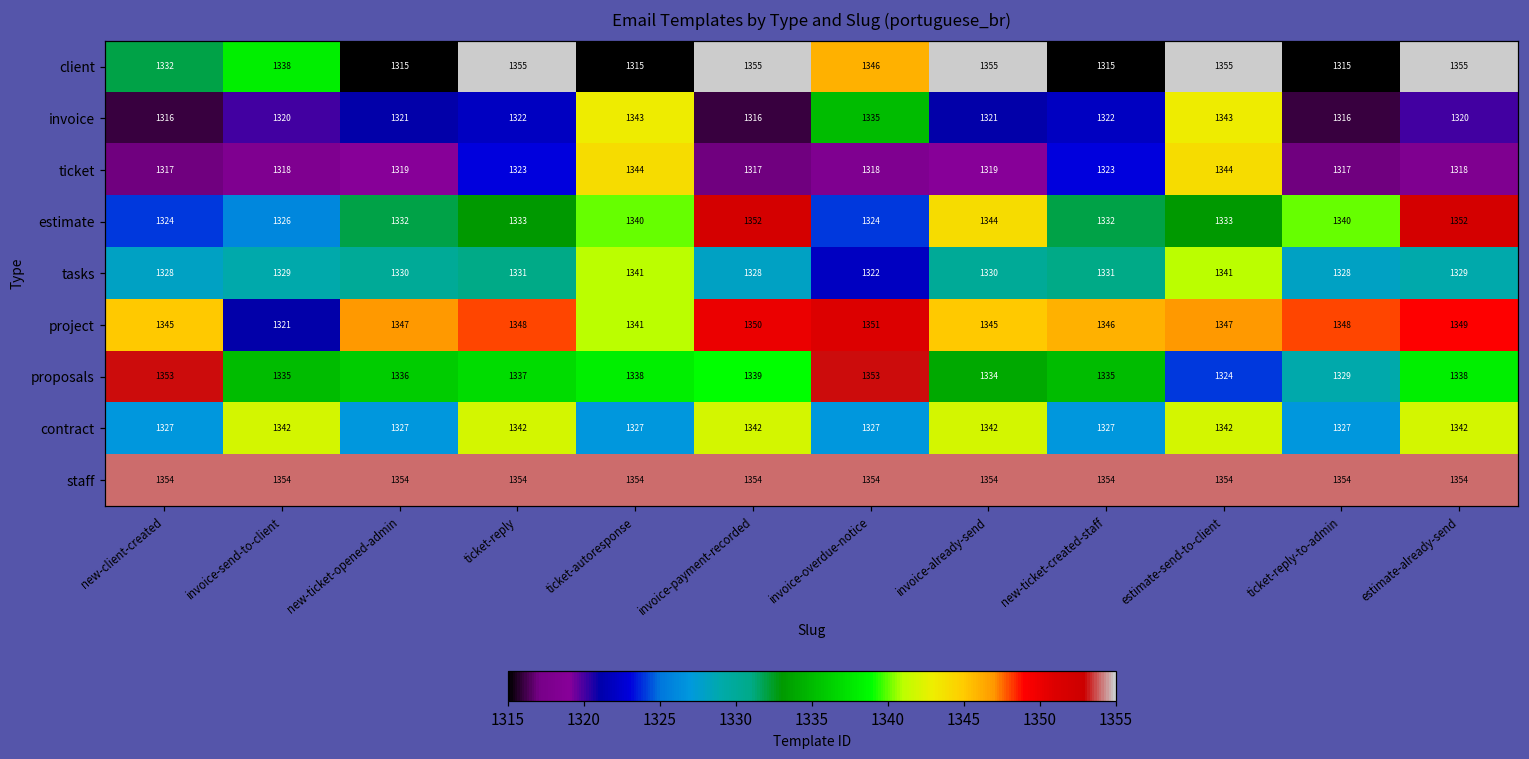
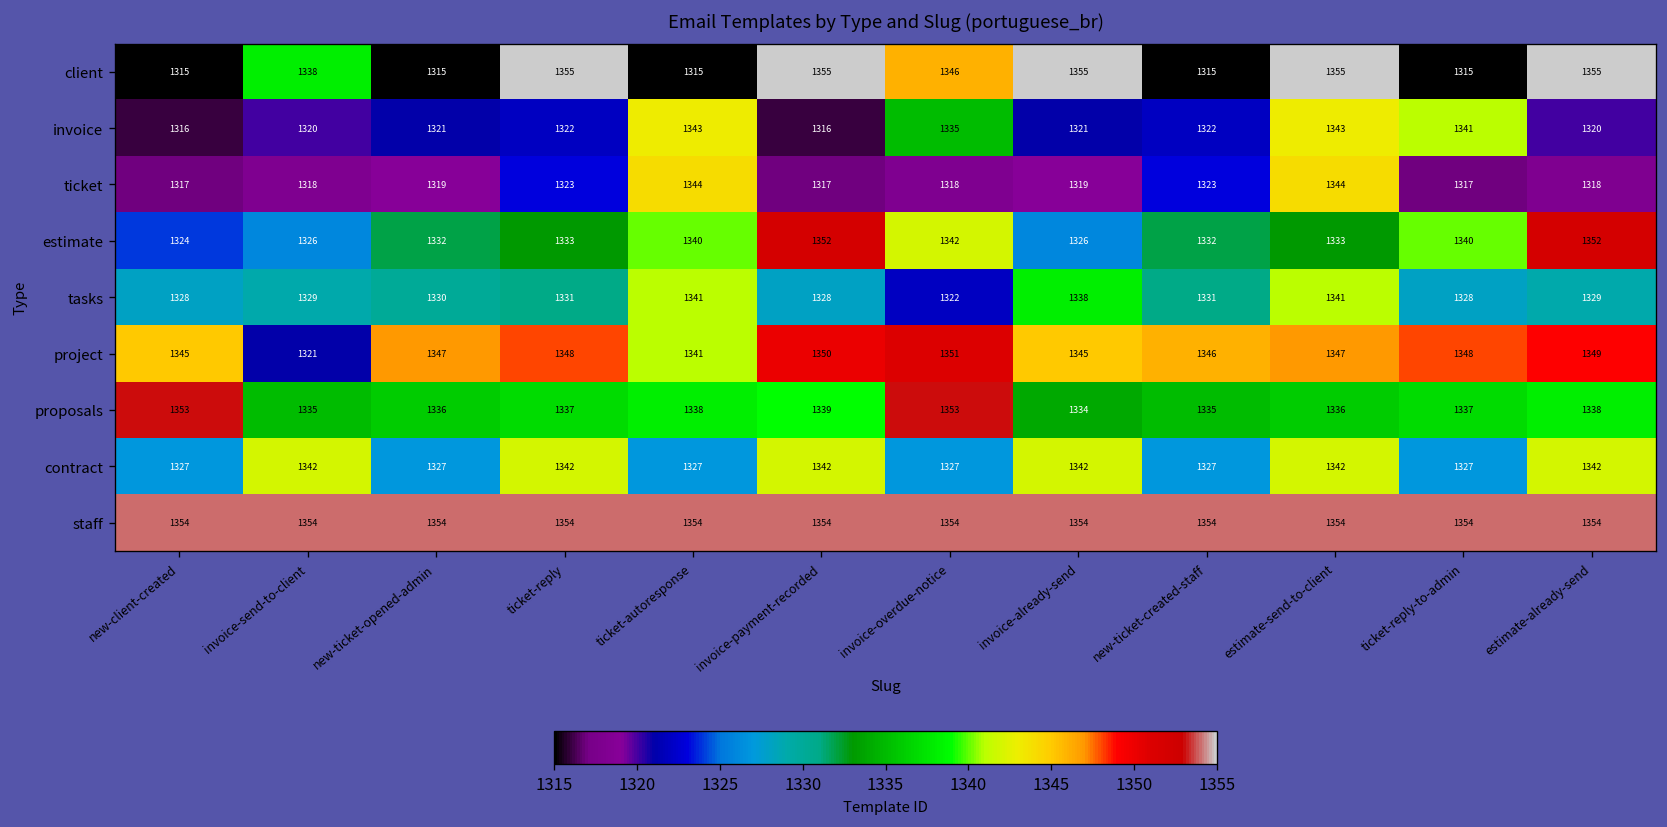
  {
    "client": {
-     "new-client-created": 1332,
+     "new-client-created": 1315,
      "invoice-send-to-client": 1338,
      "new-ticket-opened-admin": 1315,
      "ticket-reply": 1355,
      "ticket-autoresponse": 1315,
      "invoice-payment-recorded": 1355,
      "invoice-overdue-notice": 1346,
      "invoice-already-send": 1355,
      "new-ticket-created-staff": 1315,
      "estimate-send-to-client": 1355,
      "ticket-reply-to-admin": 1315,
      "estimate-already-send": 1355
    },
    "invoice": {
      "new-client-created": 1316,
      "invoice-send-to-client": 1320,
      "new-ticket-opened-admin": 1321,
      "ticket-reply": 1322,
      "ticket-autoresponse": 1343,
      "invoice-payment-recorded": 1316,
      "invoice-overdue-notice": 1335,
      "invoice-already-send": 1321,
      "new-ticket-created-staff": 1322,
      "estimate-send-to-client": 1343,
-     "ticket-reply-to-admin": 1316,
+     "ticket-reply-to-admin": 1341,
      "estimate-already-send": 1320
    },
    "ticket": {
      "new-client-created": 1317,
      "invoice-send-to-client": 1318,
      "new-ticket-opened-admin": 1319,
      "ticket-reply": 1323,
      "ticket-autoresponse": 1344,
      "invoice-payment-recorded": 1317,
      "invoice-overdue-notice": 1318,
      "invoice-already-send": 1319,
      "new-ticket-created-staff": 1323,
      "estimate-send-to-client": 1344,
      "ticket-reply-to-admin": 1317,
      "estimate-already-send": 1318
    },
    "estimate": {
      "new-client-created": 1324,
      "invoice-send-to-client": 1326,
      "new-ticket-opened-admin": 1332,
      "ticket-reply": 1333,
      "ticket-autoresponse": 1340,
      "invoice-payment-recorded": 1352,
-     "invoice-overdue-notice": 1324,
-     "invoice-already-send": 1344,
+     "invoice-overdue-notice": 1342,
+     "invoice-already-send": 1326,
      "new-ticket-created-staff": 1332,
      "estimate-send-to-client": 1333,
      "ticket-reply-to-admin": 1340,
      "estimate-already-send": 1352
    },
    "tasks": {
      "new-client-created": 1328,
      "invoice-send-to-client": 1329,
      "new-ticket-opened-admin": 1330,
      "ticket-reply": 1331,
      "ticket-autoresponse": 1341,
      "invoice-payment-recorded": 1328,
      "invoice-overdue-notice": 1322,
-     "invoice-already-send": 1330,
+     "invoice-already-send": 1338,
      "new-ticket-created-staff": 1331,
      "estimate-send-to-client": 1341,
      "ticket-reply-to-admin": 1328,
      "estimate-already-send": 1329
    },
    "project": {
      "new-client-created": 1345,
      "invoice-send-to-client": 1321,
      "new-ticket-opened-admin": 1347,
      "ticket-reply": 1348,
      "ticket-autoresponse": 1341,
      "invoice-payment-recorded": 1350,
      "invoice-overdue-notice": 1351,
      "invoice-already-send": 1345,
      "new-ticket-created-staff": 1346,
      "estimate-send-to-client": 1347,
      "ticket-reply-to-admin": 1348,
      "estimate-already-send": 1349
    },
    "proposals": {
      "new-client-created": 1353,
      "invoice-send-to-client": 1335,
      "new-ticket-opened-admin": 1336,
      "ticket-reply": 1337,
      "ticket-autoresponse": 1338,
      "invoice-payment-recorded": 1339,
      "invoice-overdue-notice": 1353,
      "invoice-already-send": 1334,
      "new-ticket-created-staff": 1335,
-     "estimate-send-to-client": 1324,
-     "ticket-reply-to-admin": 1329,
+     "estimate-send-to-client": 1336,
+     "ticket-reply-to-admin": 1337,
      "estimate-already-send": 1338
    },
    "contract": {
      "new-client-created": 1327,
      "invoice-send-to-client": 1342,
      "new-ticket-opened-admin": 1327,
      "ticket-reply": 1342,
      "ticket-autoresponse": 1327,
      "invoice-payment-recorded": 1342,
      "invoice-overdue-notice": 1327,
      "invoice-already-send": 1342,
      "new-ticket-created-staff": 1327,
      "estimate-send-to-client": 1342,
      "ticket-reply-to-admin": 1327,
      "estimate-already-send": 1342
    },
    "staff": {
      "new-client-created": 1354,
      "invoice-send-to-client": 1354,
      "new-ticket-opened-admin": 1354,
      "ticket-reply": 1354,
      "ticket-autoresponse": 1354,
      "invoice-payment-recorded": 1354,
      "invoice-overdue-notice": 1354,
      "invoice-already-send": 1354,
      "new-ticket-created-staff": 1354,
      "estimate-send-to-client": 1354,
      "ticket-reply-to-admin": 1354,
      "estimate-already-send": 1354
    }
  }
